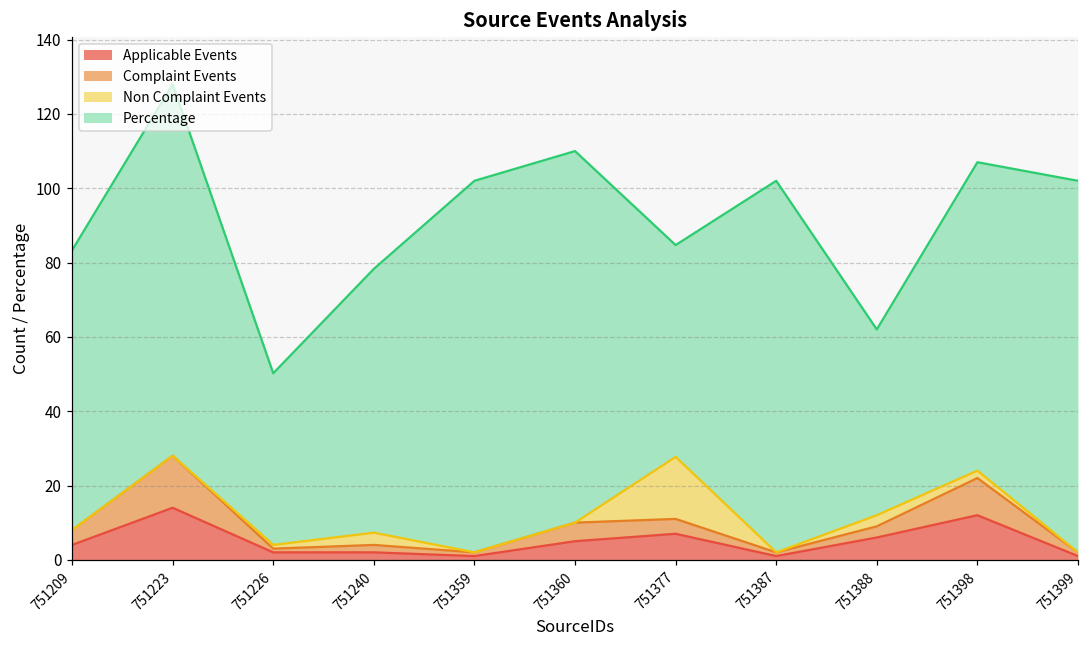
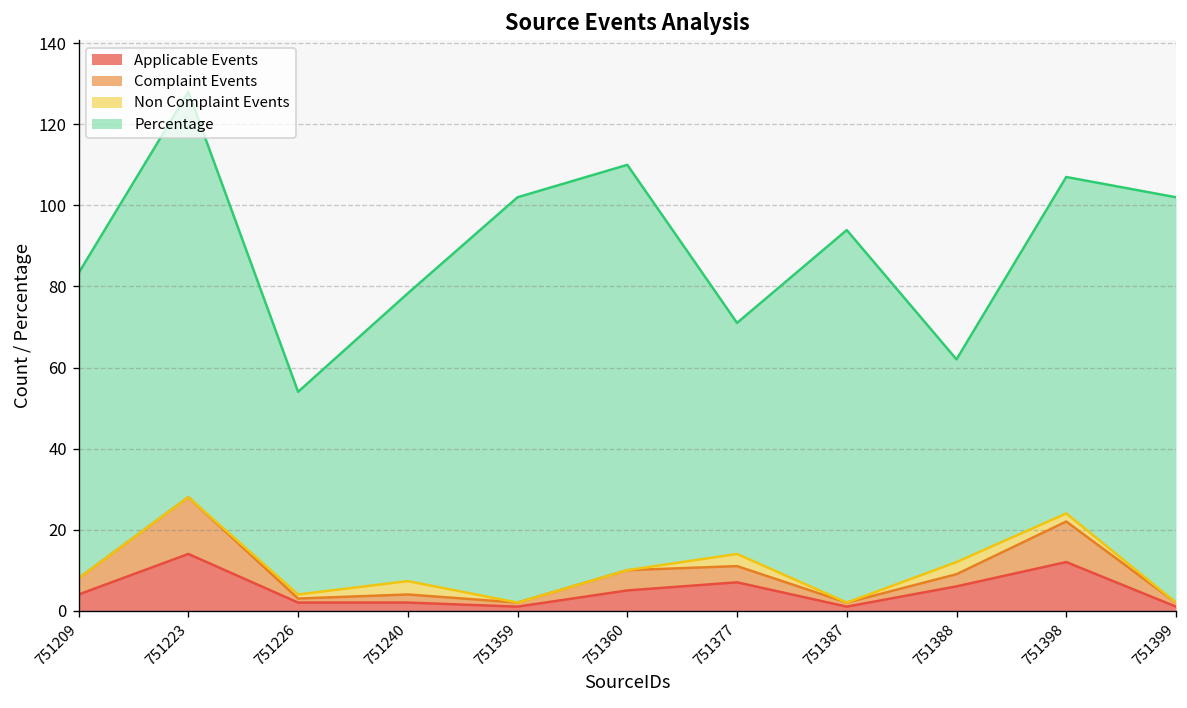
  {
    "Non Complaint Events": {
      "751226": 1,
      "751240": 3,
-     "751377": 17,
+     "751377": 3,
      "751388": 3,
      "751398": 2
    },
    "Percentage": {
      "751209": 75,
-     "751226": 46,
+     "751226": 50,
      "751240": 71,
      "751359": 100,
      "751360": 100,
      "751377": 57,
-     "751387": 100,
+     "751387": 92,
      "751388": 50,
      "751398": 83,
      "751399": 100
    }
  }
